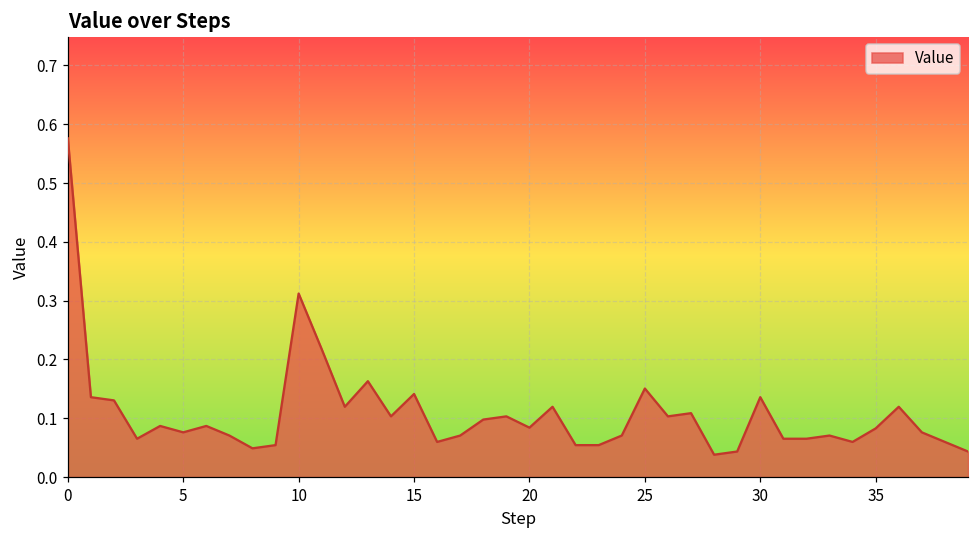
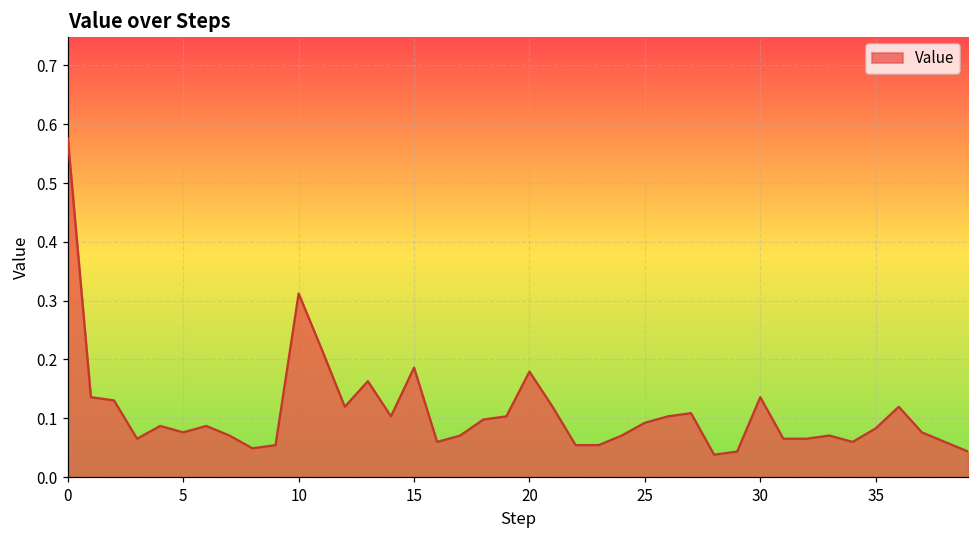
  {
    "0": 0.58,
    "5": 0.08,
    "10": 0.31,
-   "15": 0.14,
-   "20": 0.08,
-   "25": 0.15,
+   "15": 0.19,
+   "20": 0.18,
+   "25": 0.09,
    "30": 0.14,
    "35": 0.08
  }
